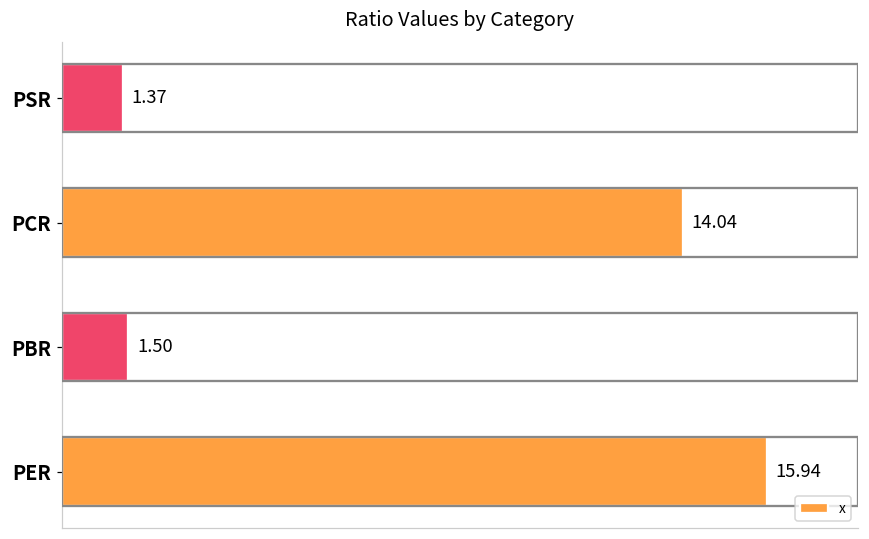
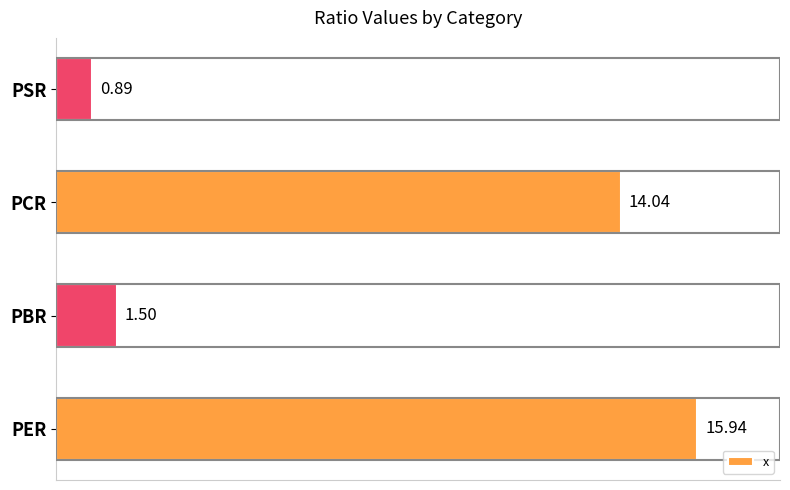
  {
-   "PSR": 1.37,
+   "PSR": 0.89,
    "PCR": 14.04,
    "PBR": 1.50,
    "PER": 15.94
  }
